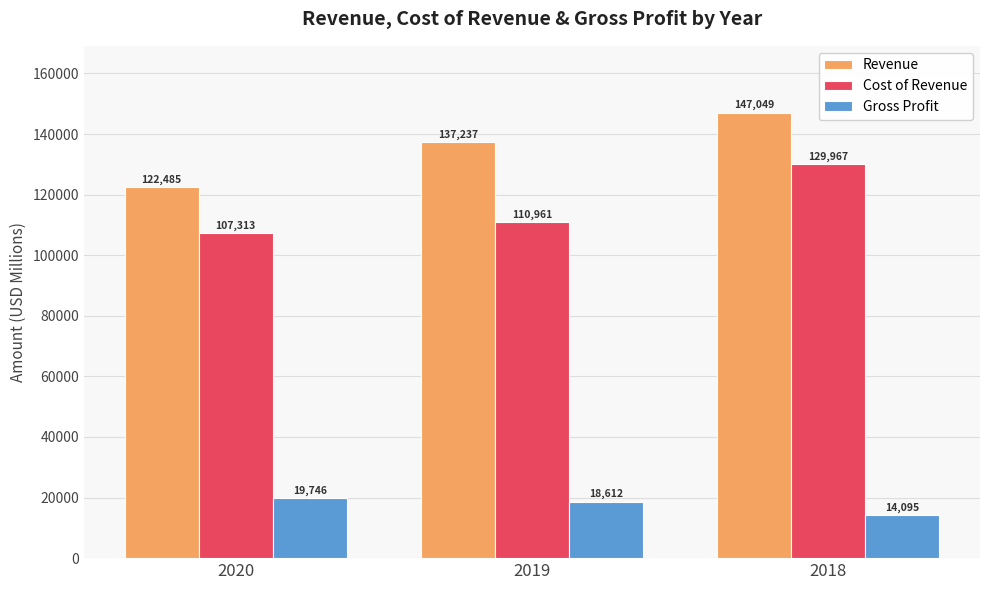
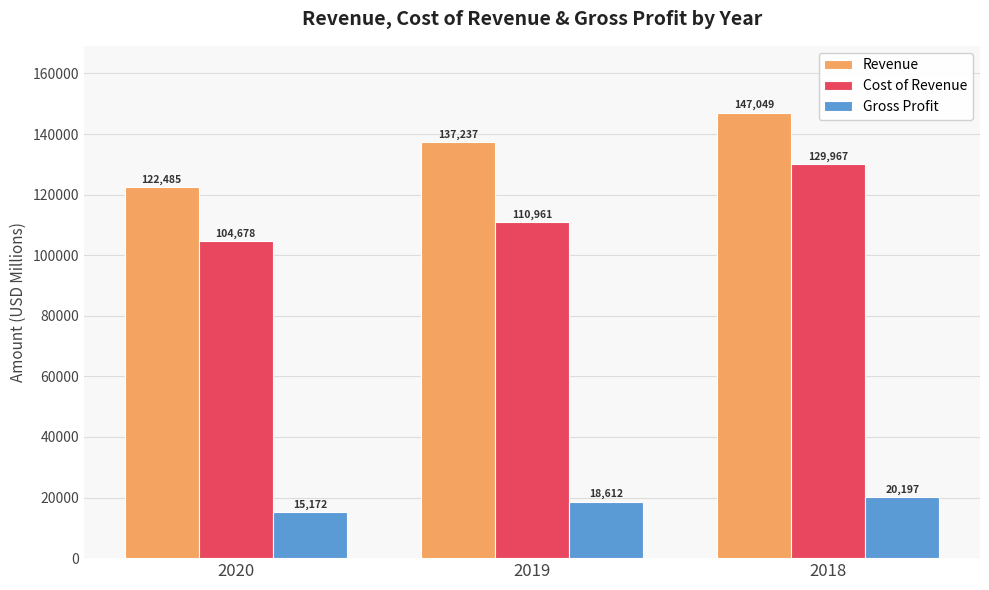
  {
    "Revenue": {
      "2020": "122,485",
      "2019": "137,237",
      "2018": "147,049"
    },
    "Cost of Revenue": {
-     "2020": "107,313",
+     "2020": "104,678",
      "2019": "110,961",
      "2018": "129,967"
    },
    "Gross Profit": {
-     "2020": "19,746",
+     "2020": "15,172",
      "2019": "18,612",
-     "2018": "14,095"
+     "2018": "20,197"
    }
  }
